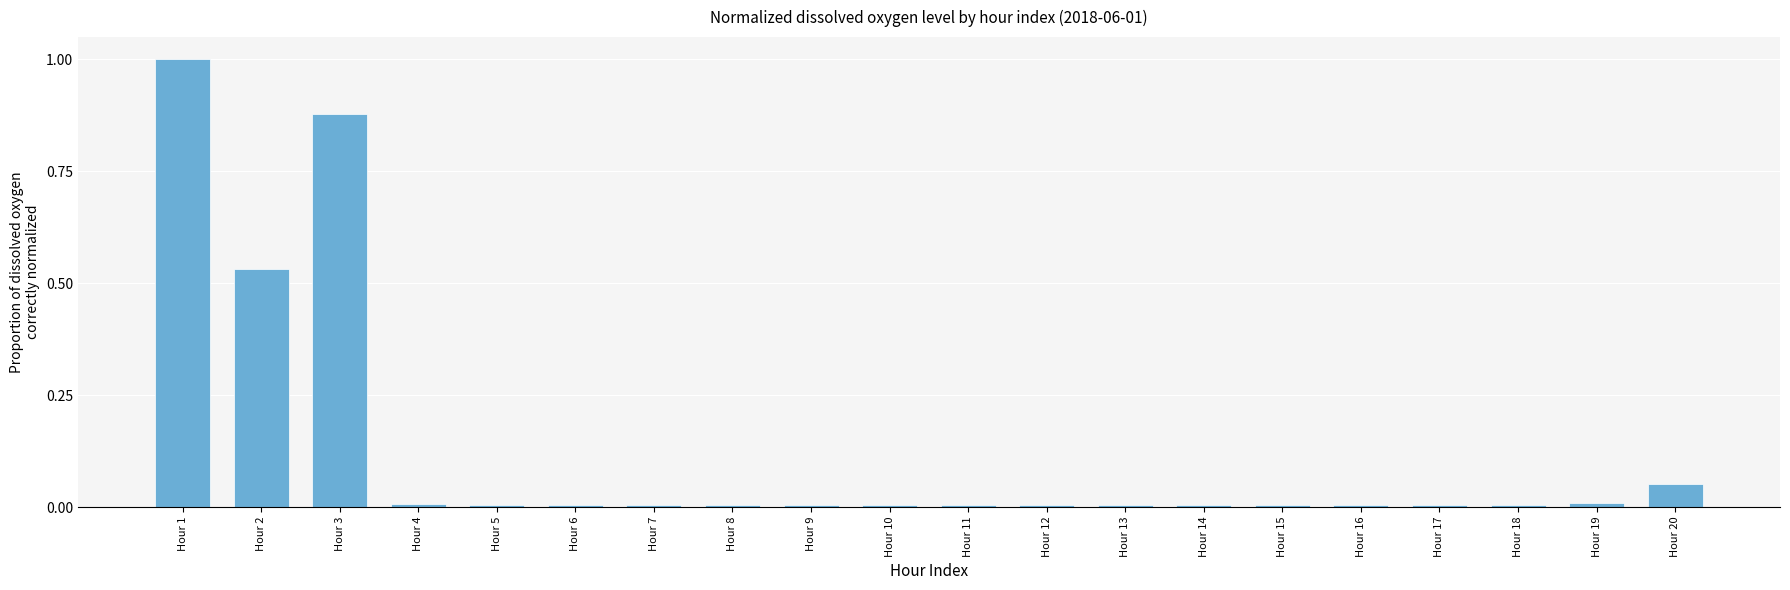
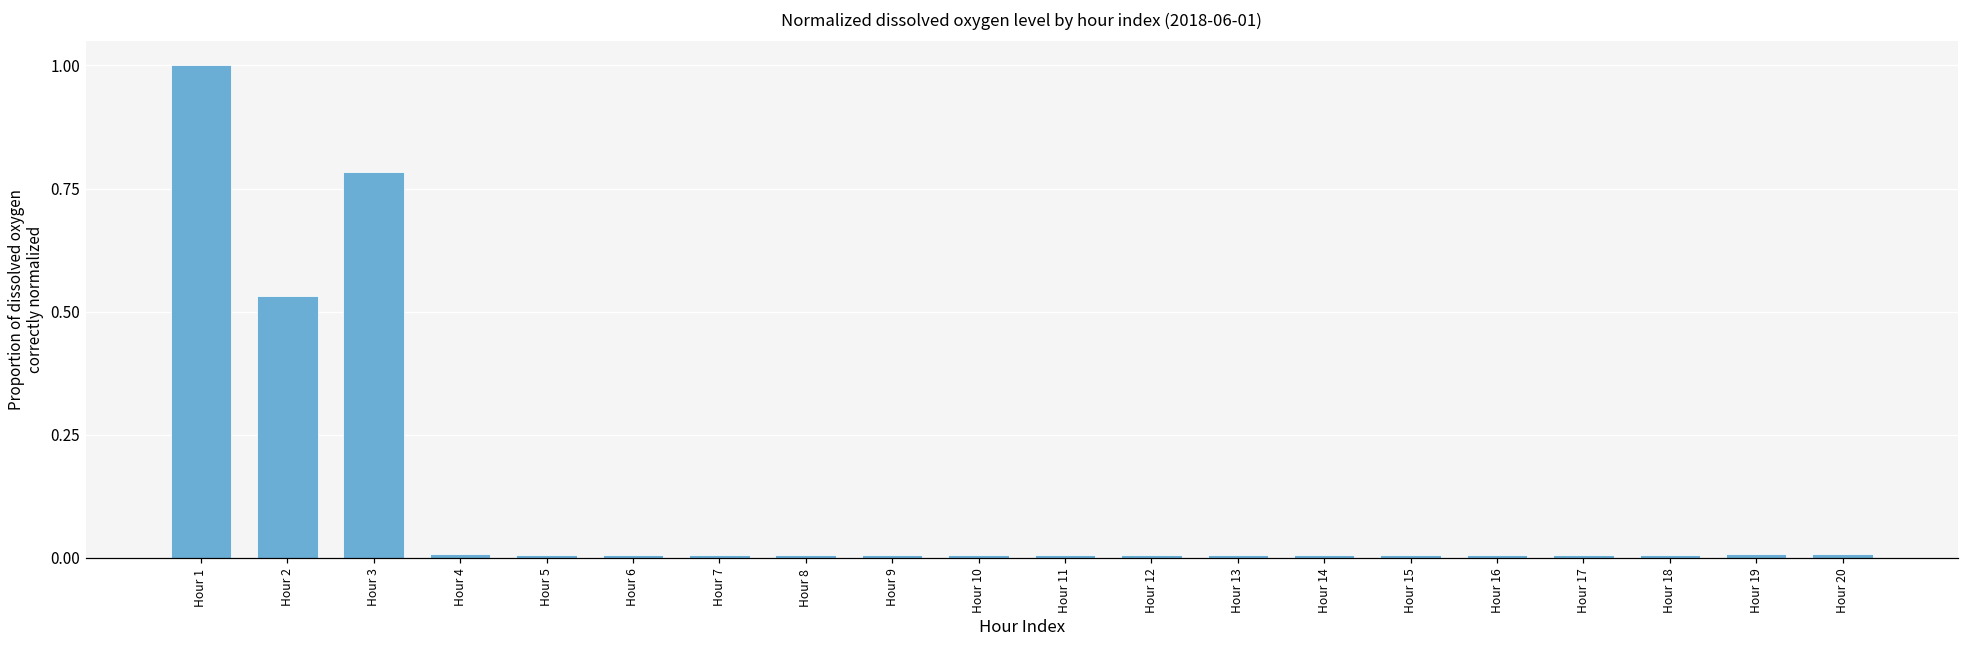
  {
    "Hour 1": 1.00,
    "Hour 2": 0.53,
-   "Hour 3": 0.88,
+   "Hour 3": 0.78,
    "Hour 4": 0.01,
    "Hour 19": 0.01,
-   "Hour 20": 0.05
+   "Hour 20": 0.01
  }
